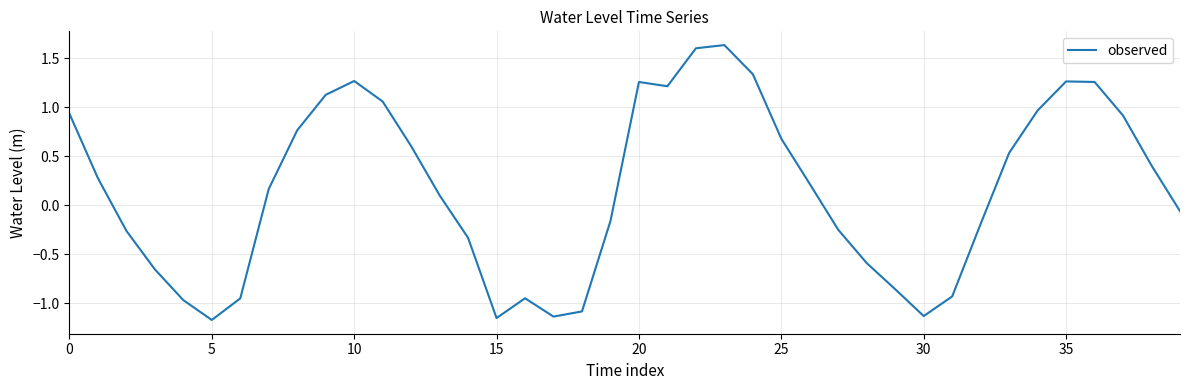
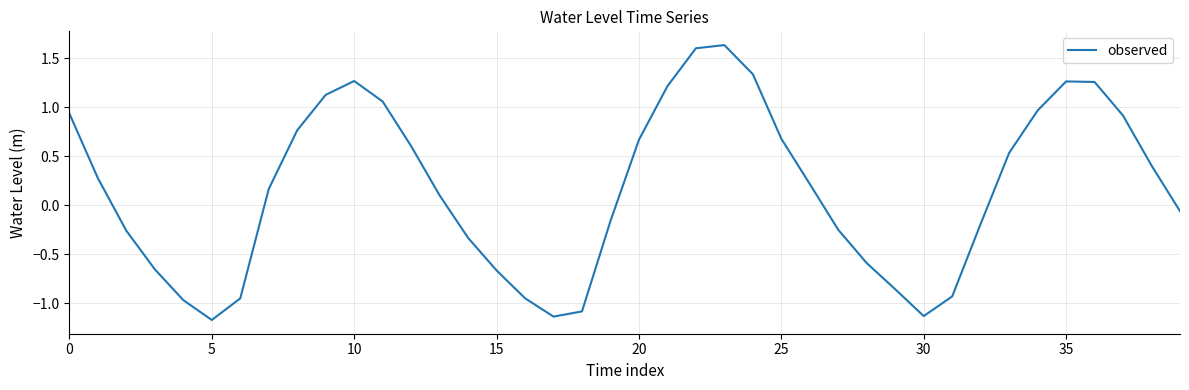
  {
    "0": 0.9,
    "5": -1.2,
    "10": 1.3,
-   "15": -1.2,
-   "20": 1.3,
+   "15": -0.7,
+   "20": 0.7,
    "25": 0.7,
    "30": -1.1,
    "35": 1.3
  }
